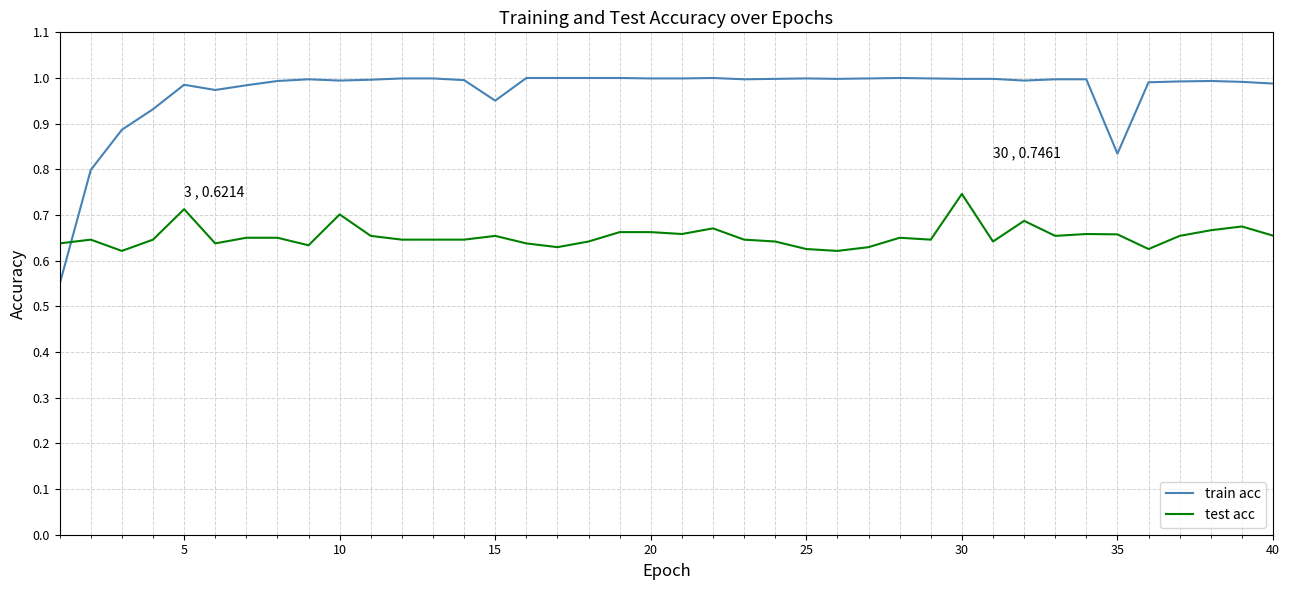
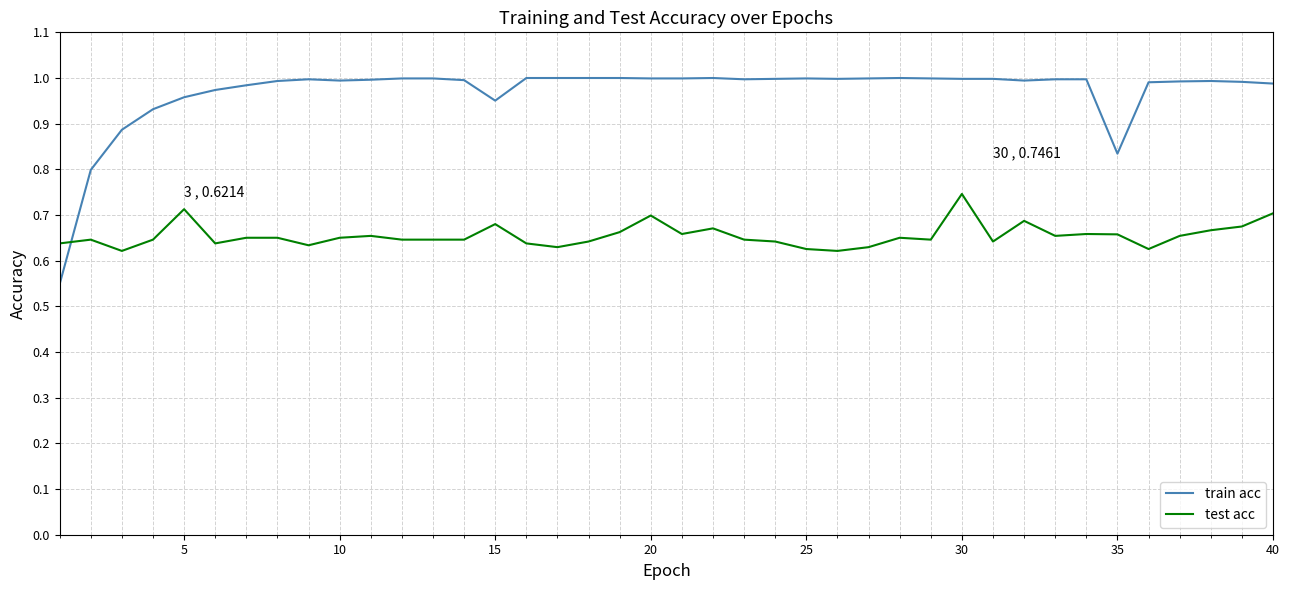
  {
    "train acc": {
-     "5": 0.99,
+     "5": 0.96,
      "10": 0.99,
      "15": 0.95,
      "20": 1.00,
      "25": 1.00,
      "30": 1.00,
      "35": 0.83,
      "40": 0.99
    },
    "test acc": {
-     "10": 0.70,
-     "15": 0.65,
-     "20": 0.66,
+     "10": 0.65,
+     "15": 0.68,
+     "20": 0.70,
      "25": 0.63,
      "30": 0.75,
      "35": 0.66,
-     "40": 0.65
+     "40": 0.70
    }
  }
